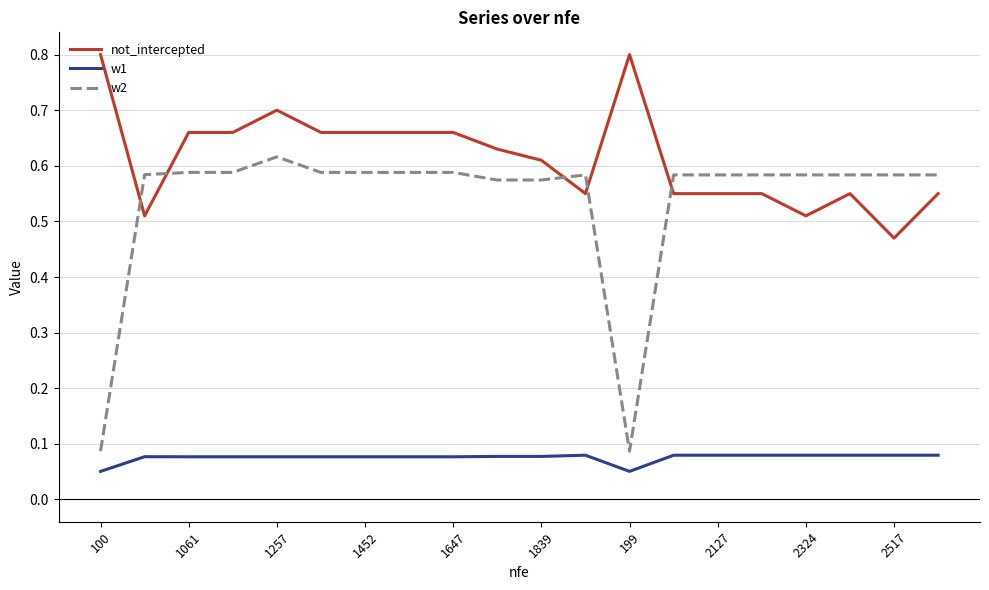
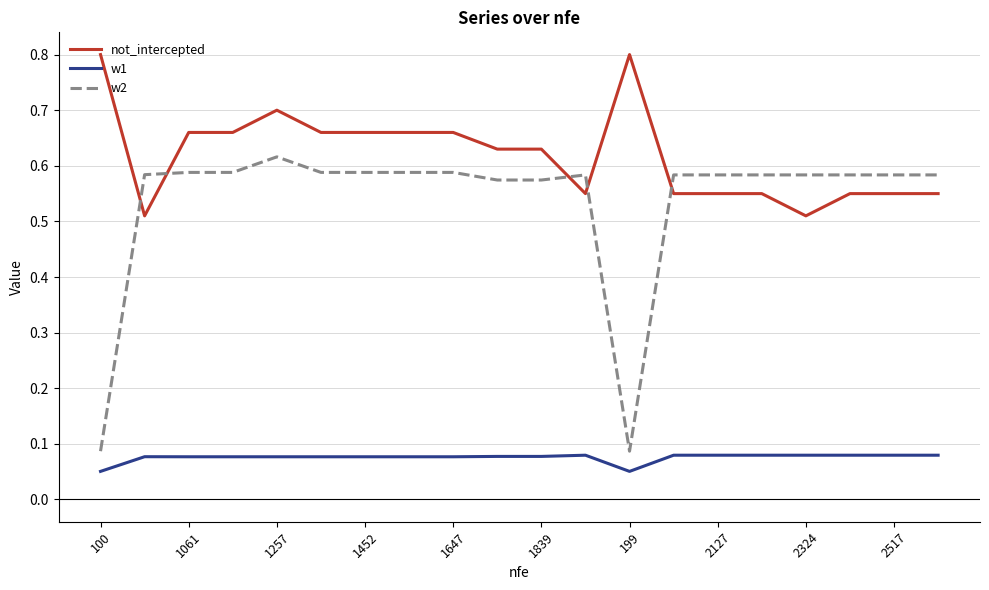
  {
    "not_intercepted": {
      "100": 0.80,
      "1061": 0.66,
      "1257": 0.70,
      "1452": 0.66,
      "1647": 0.66,
-     "1839": 0.61,
+     "1839": 0.63,
      "199": 0.80,
      "2127": 0.55,
      "2324": 0.51,
-     "2517": 0.47
+     "2517": 0.55
    },
    "w1": {
      "100": 0.05,
      "1061": 0.08,
      "1257": 0.08,
      "1452": 0.08,
      "1647": 0.08,
      "1839": 0.08,
      "199": 0.05,
      "2127": 0.08,
      "2324": 0.08,
      "2517": 0.08
    },
    "w2": {
      "100": 0.09,
      "1061": 0.59,
      "1257": 0.62,
      "1452": 0.59,
      "1647": 0.59,
      "1839": 0.57,
      "199": 0.09,
      "2127": 0.58,
      "2324": 0.58,
      "2517": 0.58
    }
  }
